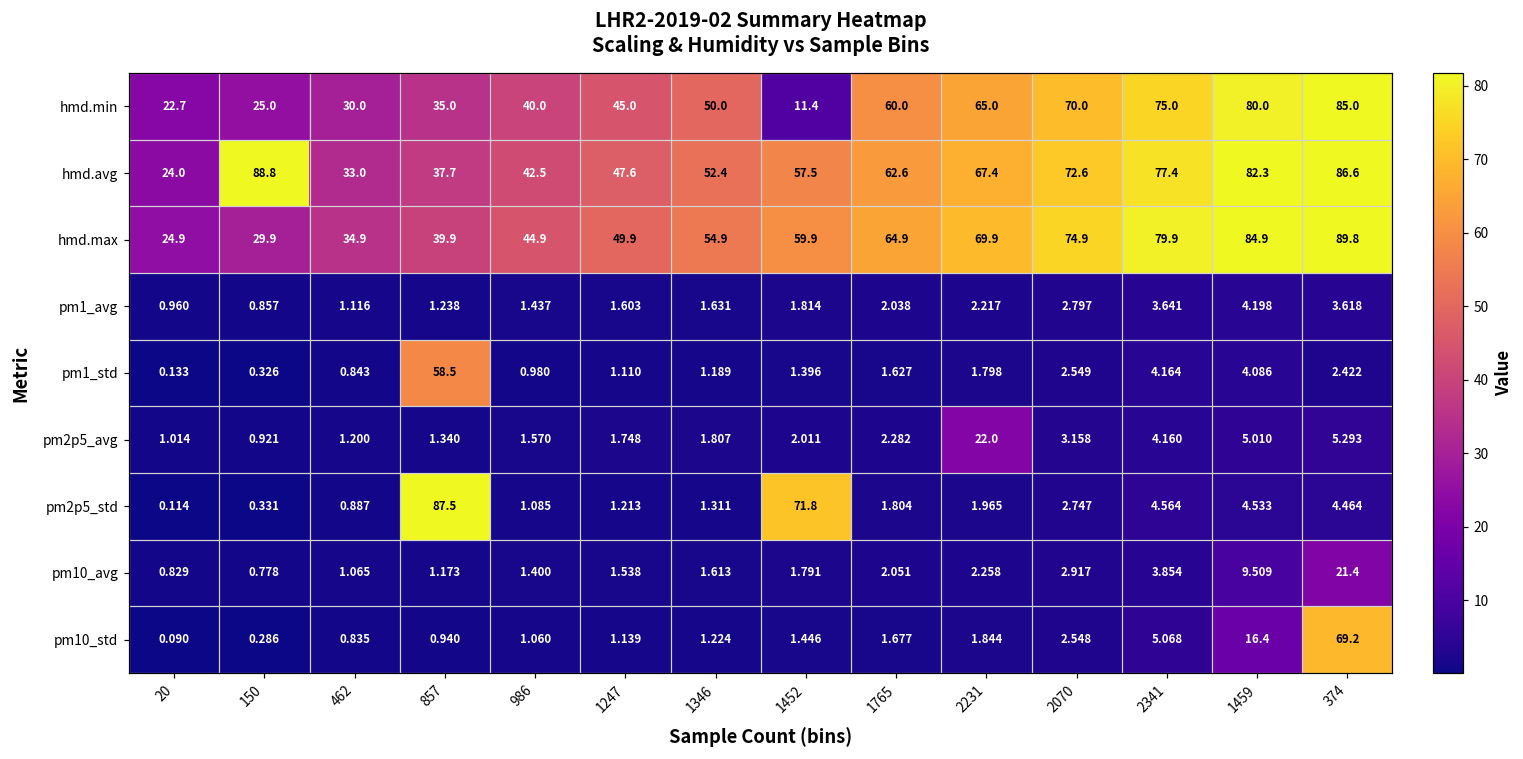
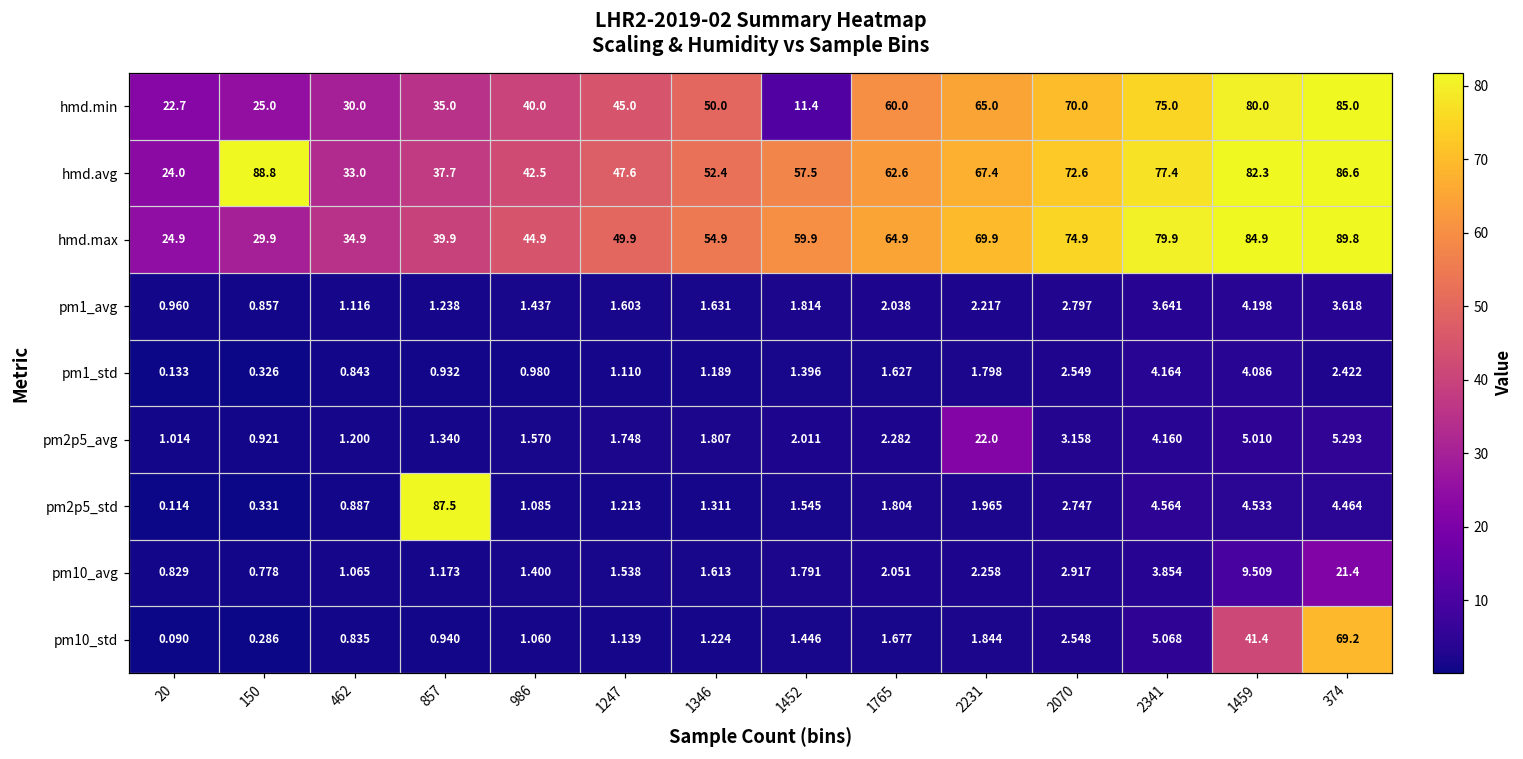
  {
    "hmd.min": {
      "20": 22.7,
      "150": 25.0,
      "462": 30.0,
      "857": 35.0,
      "986": 40.0,
      "1247": 45.0,
      "1346": 50.0,
      "1452": 11.4,
      "1765": 60.0,
      "2231": 65.0,
      "2070": 70.0,
      "2341": 75.0,
      "1459": 80.0,
      "374": 85.0
    },
    "hmd.avg": {
      "20": 24.0,
      "150": 88.8,
      "462": 33.0,
      "857": 37.7,
      "986": 42.5,
      "1247": 47.6,
      "1346": 52.4,
      "1452": 57.5,
      "1765": 62.6,
      "2231": 67.4,
      "2070": 72.6,
      "2341": 77.4,
      "1459": 82.3,
      "374": 86.6
    },
    "hmd.max": {
      "20": 24.9,
      "150": 29.9,
      "462": 34.9,
      "857": 39.9,
      "986": 44.9,
      "1247": 49.9,
      "1346": 54.9,
      "1452": 59.9,
      "1765": 64.9,
      "2231": 69.9,
      "2070": 74.9,
      "2341": 79.9,
      "1459": 84.9,
      "374": 89.8
    },
    "pm1_avg": {
      "20": 0.960,
      "150": 0.857,
      "462": 1.116,
      "857": 1.238,
      "986": 1.437,
      "1247": 1.603,
      "1346": 1.631,
      "1452": 1.814,
      "1765": 2.038,
      "2231": 2.217,
      "2070": 2.797,
      "2341": 3.641,
      "1459": 4.198,
      "374": 3.618
    },
    "pm1_std": {
      "20": 0.133,
      "150": 0.326,
      "462": 0.843,
-     "857": 58.5,
+     "857": 0.932,
      "986": 0.980,
      "1247": 1.110,
      "1346": 1.189,
      "1452": 1.396,
      "1765": 1.627,
      "2231": 1.798,
      "2070": 2.549,
      "2341": 4.164,
      "1459": 4.086,
      "374": 2.422
    },
    "pm2p5_avg": {
      "20": 1.014,
      "150": 0.921,
      "462": 1.200,
      "857": 1.340,
      "986": 1.570,
      "1247": 1.748,
      "1346": 1.807,
      "1452": 2.011,
      "1765": 2.282,
      "2231": 22.0,
      "2070": 3.158,
      "2341": 4.160,
      "1459": 5.010,
      "374": 5.293
    },
    "pm2p5_std": {
      "20": 0.114,
      "150": 0.331,
      "462": 0.887,
      "857": 87.5,
      "986": 1.085,
      "1247": 1.213,
      "1346": 1.311,
-     "1452": 71.8,
+     "1452": 1.545,
      "1765": 1.804,
      "2231": 1.965,
      "2070": 2.747,
      "2341": 4.564,
      "1459": 4.533,
      "374": 4.464
    },
    "pm10_avg": {
      "20": 0.829,
      "150": 0.778,
      "462": 1.065,
      "857": 1.173,
      "986": 1.400,
      "1247": 1.538,
      "1346": 1.613,
      "1452": 1.791,
      "1765": 2.051,
      "2231": 2.258,
      "2070": 2.917,
      "2341": 3.854,
      "1459": 9.509,
      "374": 21.4
    },
    "pm10_std": {
      "20": 0.090,
      "150": 0.286,
      "462": 0.835,
      "857": 0.940,
      "986": 1.060,
      "1247": 1.139,
      "1346": 1.224,
      "1452": 1.446,
      "1765": 1.677,
      "2231": 1.844,
      "2070": 2.548,
      "2341": 5.068,
-     "1459": 16.4,
+     "1459": 41.4,
      "374": 69.2
    }
  }
